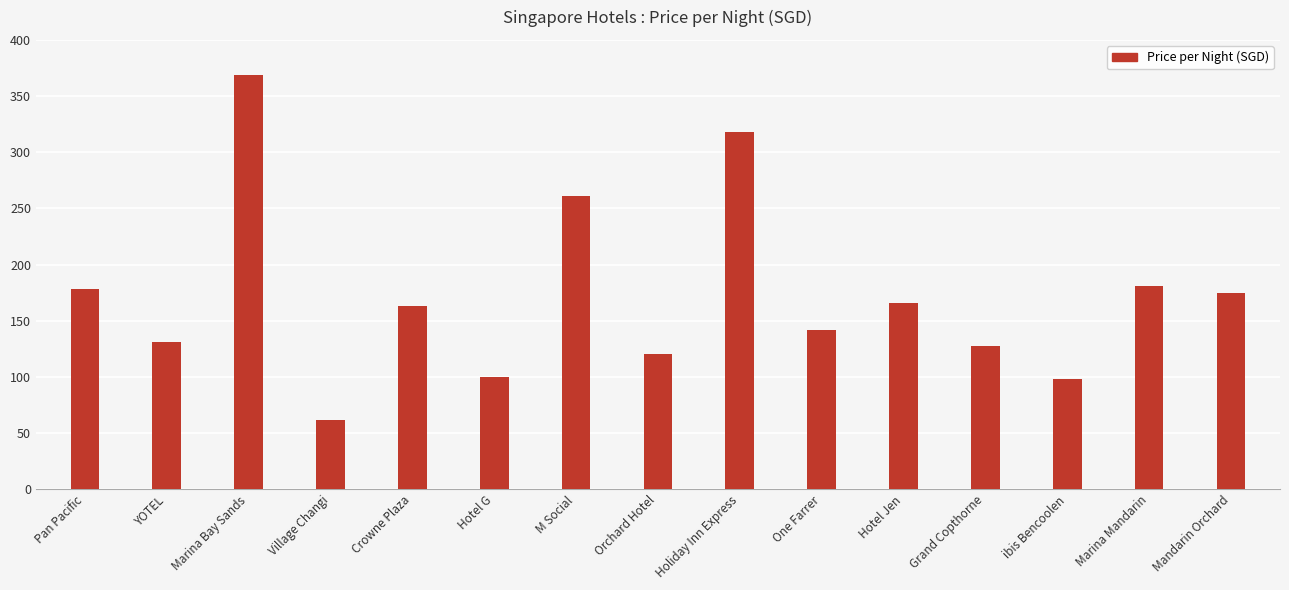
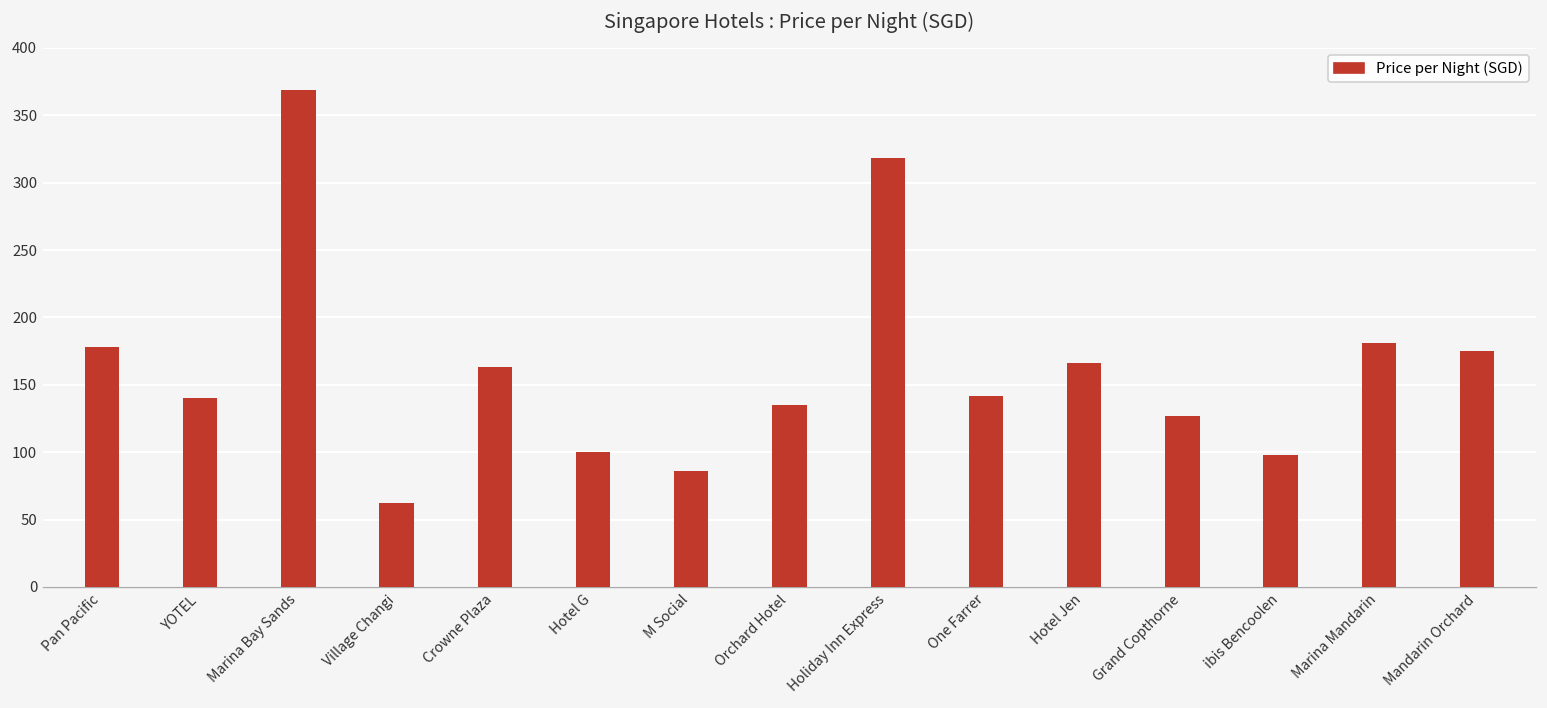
  {
    "Pan Pacific": 178,
-   "YOTEL": 131,
+   "YOTEL": 140,
    "Marina Bay Sands": 369,
    "Village Changi": 62,
    "Crowne Plaza": 163,
    "Hotel G": 100,
-   "M Social": 261,
-   "Orchard Hotel": 120,
+   "M Social": 86,
+   "Orchard Hotel": 135,
    "Holiday Inn Express": 318,
    "One Farrer": 142,
    "Hotel Jen": 166,
    "Grand Copthorne": 127,
    "ibis Bencoolen": 98,
    "Marina Mandarin": 181,
    "Mandarin Orchard": 175
  }
